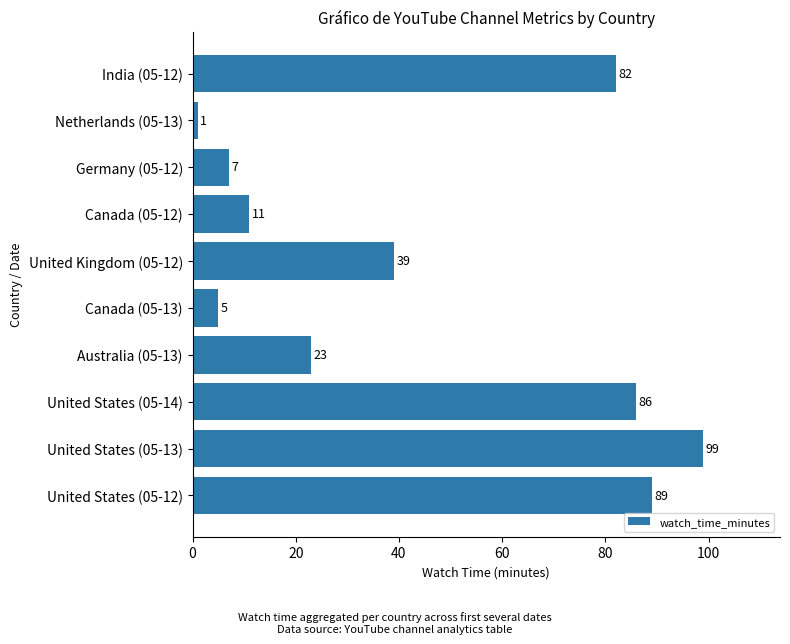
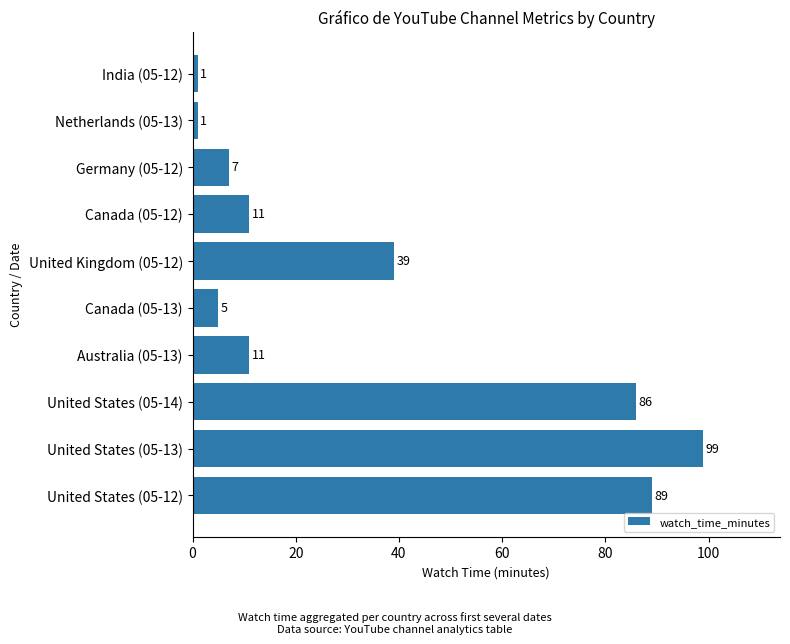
  {
-   "India (05-12)": 82,
+   "India (05-12)": 1,
    "Netherlands (05-13)": 1,
    "Germany (05-12)": 7,
    "Canada (05-12)": 11,
    "United Kingdom (05-12)": 39,
    "Canada (05-13)": 5,
-   "Australia (05-13)": 23,
+   "Australia (05-13)": 11,
    "United States (05-14)": 86,
    "United States (05-13)": 99,
    "United States (05-12)": 89
  }
